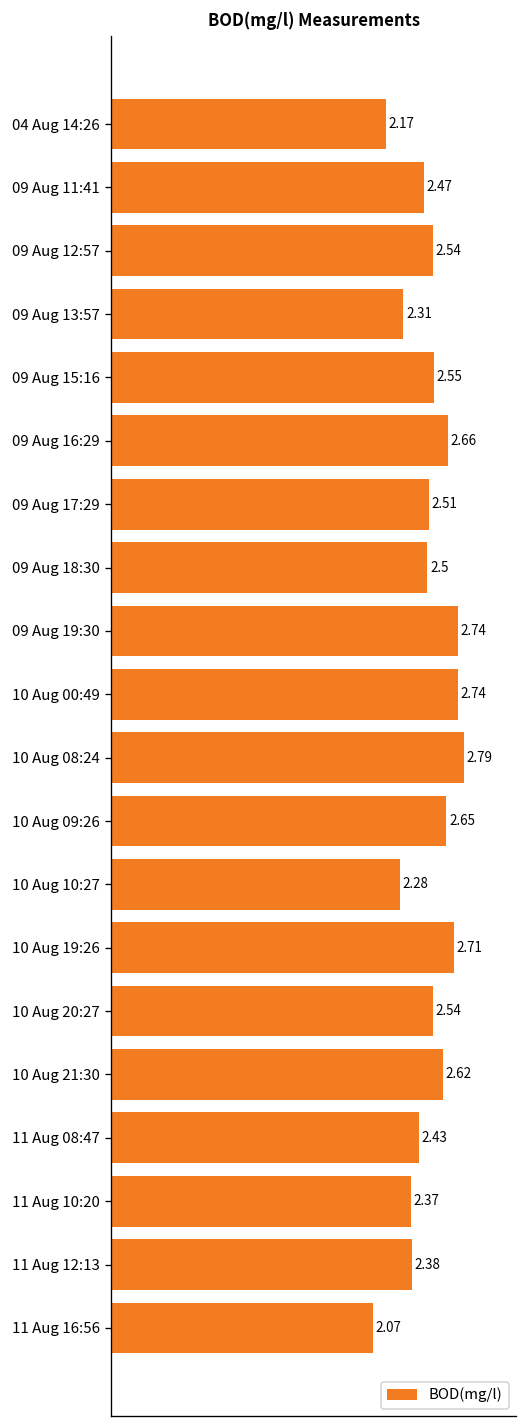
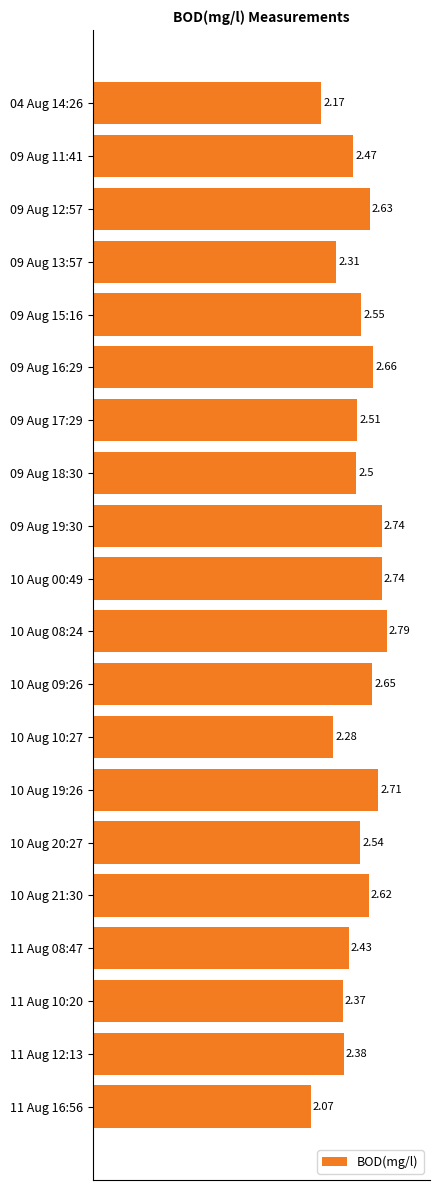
  {
    "04 Aug 14:26": 2.17,
    "09 Aug 11:41": 2.47,
-   "09 Aug 12:57": 2.54,
+   "09 Aug 12:57": 2.63,
    "09 Aug 13:57": 2.31,
    "09 Aug 15:16": 2.55,
    "09 Aug 16:29": 2.66,
    "09 Aug 17:29": 2.51,
    "09 Aug 18:30": 2.5,
    "09 Aug 19:30": 2.74,
    "10 Aug 00:49": 2.74,
    "10 Aug 08:24": 2.79,
    "10 Aug 09:26": 2.65,
    "10 Aug 10:27": 2.28,
    "10 Aug 19:26": 2.71,
    "10 Aug 20:27": 2.54,
    "10 Aug 21:30": 2.62,
    "11 Aug 08:47": 2.43,
    "11 Aug 10:20": 2.37,
    "11 Aug 12:13": 2.38,
    "11 Aug 16:56": 2.07
  }
